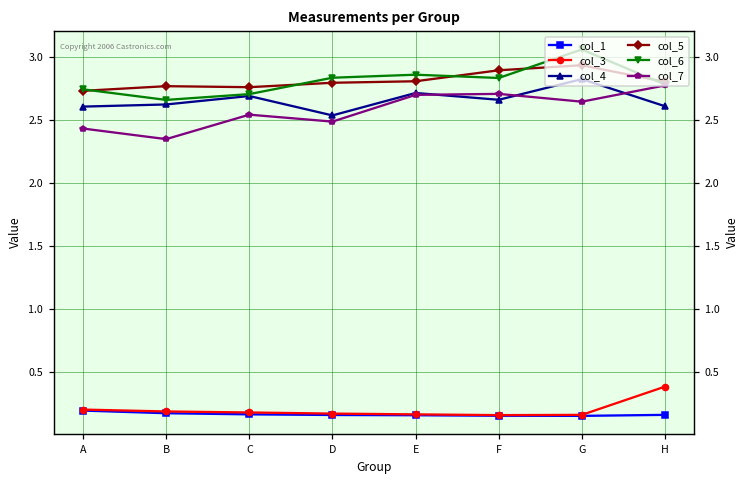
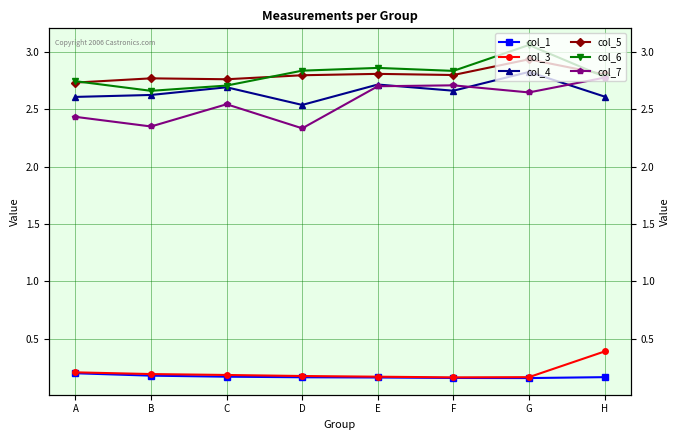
  {
    "col_1": {
      "H": 0.16
    },
    "col_3": {
      "H": 0.39
    },
    "col_4": {
      "A": 2.61,
      "B": 2.63,
      "D": 2.54,
      "F": 2.66,
      "H": 2.61
    },
    "col_5": {
      "B": 2.77,
      "C": 2.76,
      "D": 2.80,
      "E": 2.81,
-     "F": 2.90
+     "F": 2.80
    },
    "col_6": {
      "B": 2.66,
      "D": 2.84,
      "E": 2.86,
      "F": 2.84
    },
    "col_7": {
      "A": 2.43,
      "B": 2.35,
      "C": 2.54,
-     "D": 2.49,
+     "D": 2.33,
      "F": 2.71,
      "G": 2.65
    }
  }
